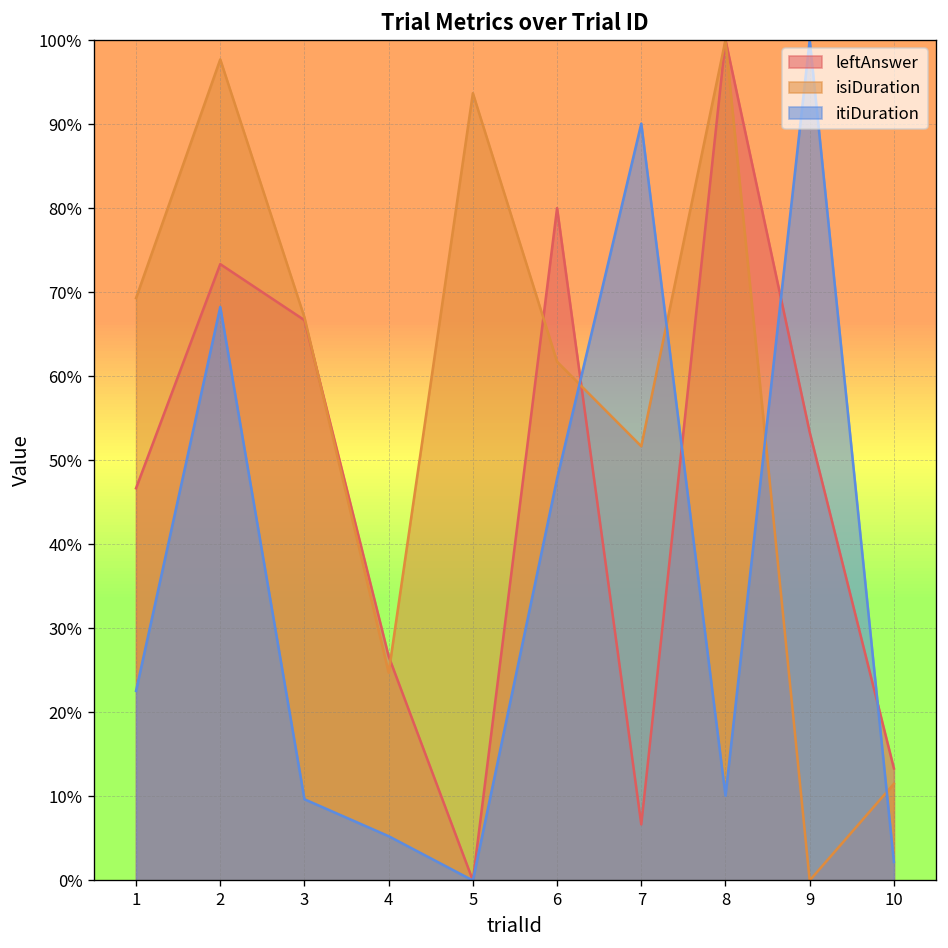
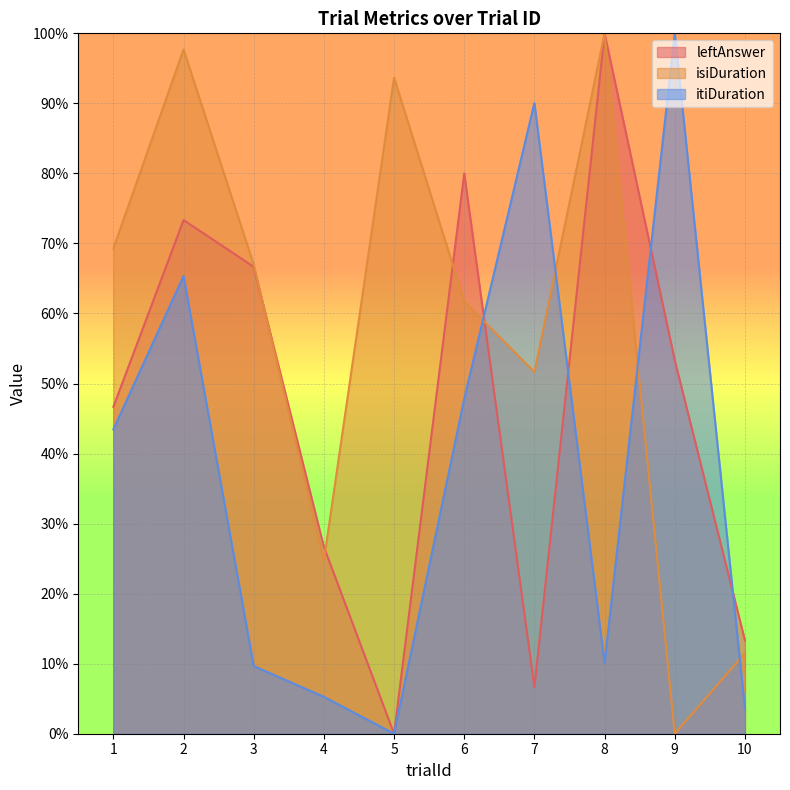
  {
    "itiDuration": {
-     "1": "23%",
-     "2": "68%",
+     "1": "43%",
+     "2": "65%",
      "3": "10%",
      "4": "5%",
      "6": "48%",
      "7": "90%",
      "8": "10%",
      "9": "100%",
-     "10": "2%"
+     "10": "4%"
    }
  }
